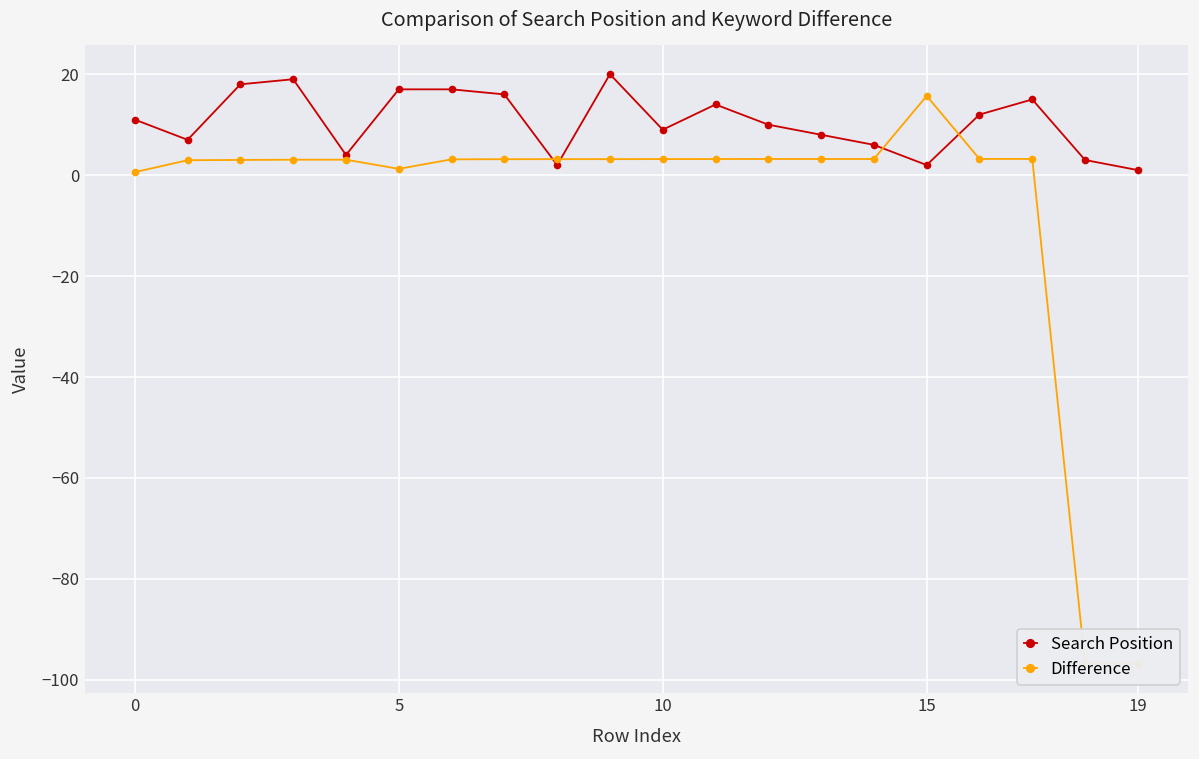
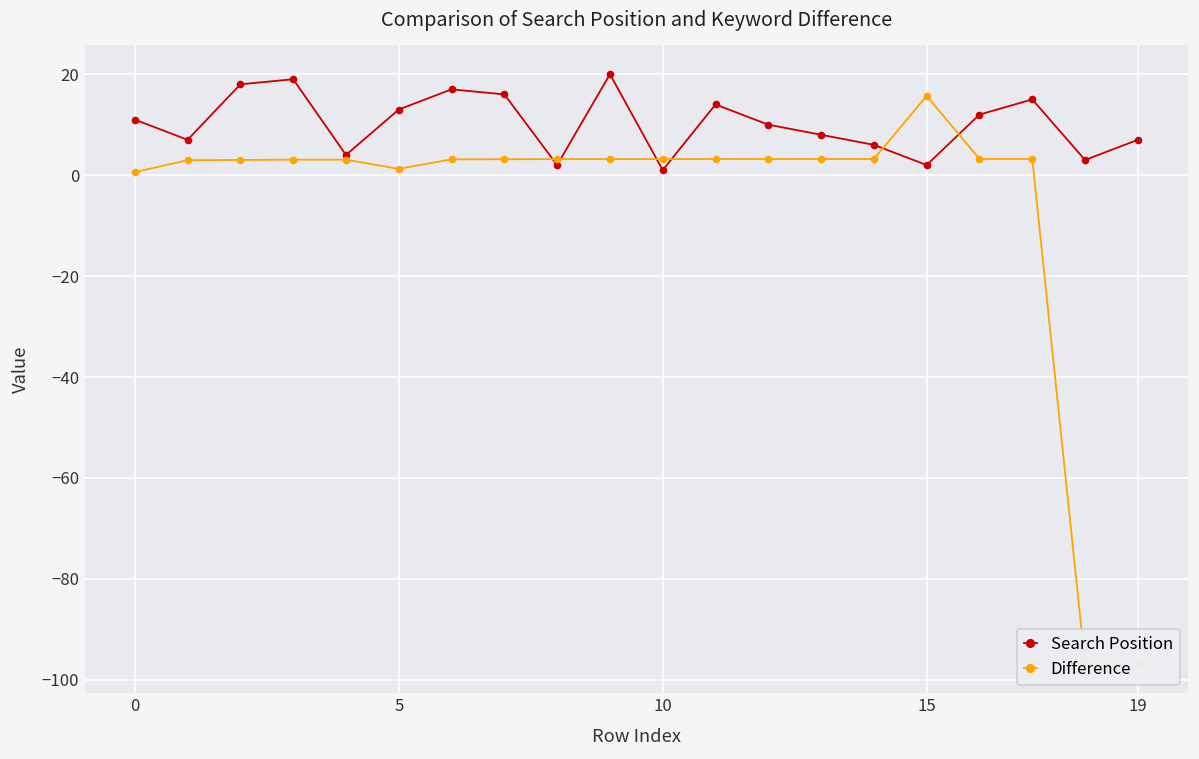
  {
    "Search Position": {
      "0": 11,
-     "5": 17,
-     "10": 9,
+     "5": 13,
+     "10": 1,
      "15": 2,
-     "19": 1
+     "19": 7
    },
    "Difference": {
      "0": 1,
      "5": 1,
      "10": 3,
      "15": 16
    }
  }
